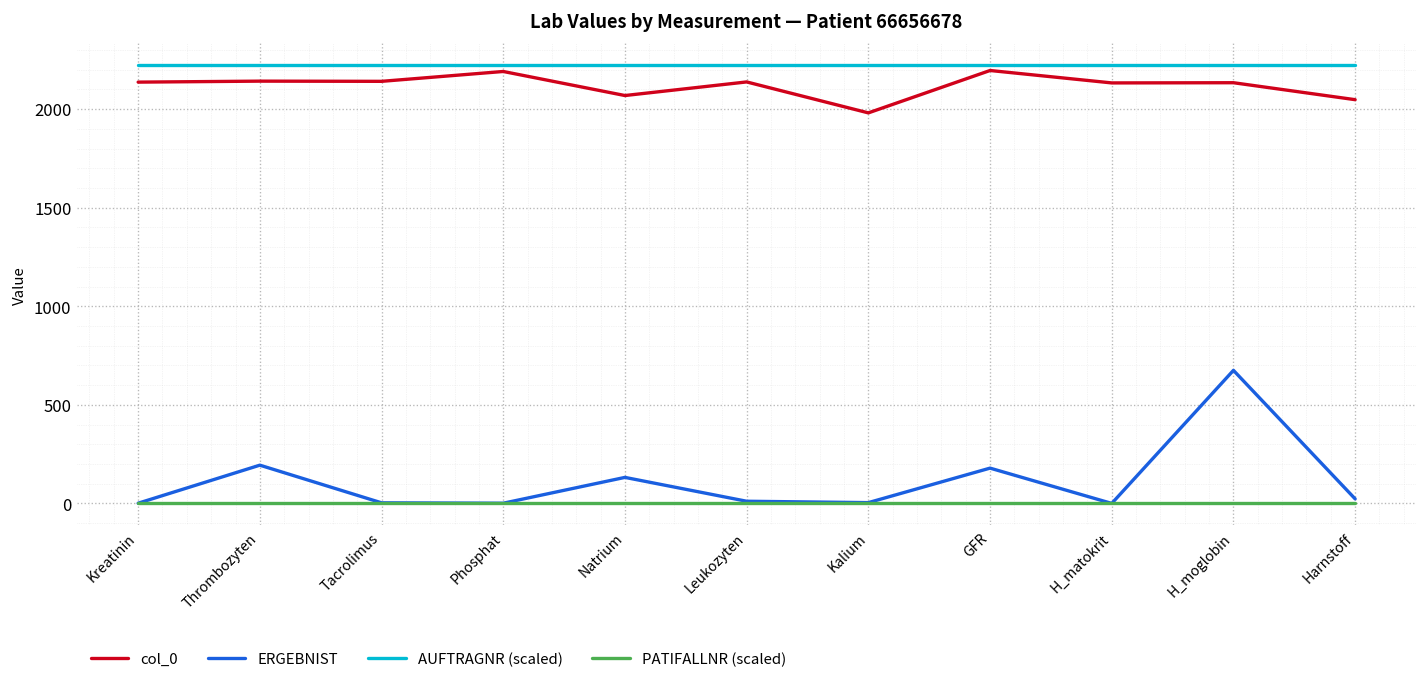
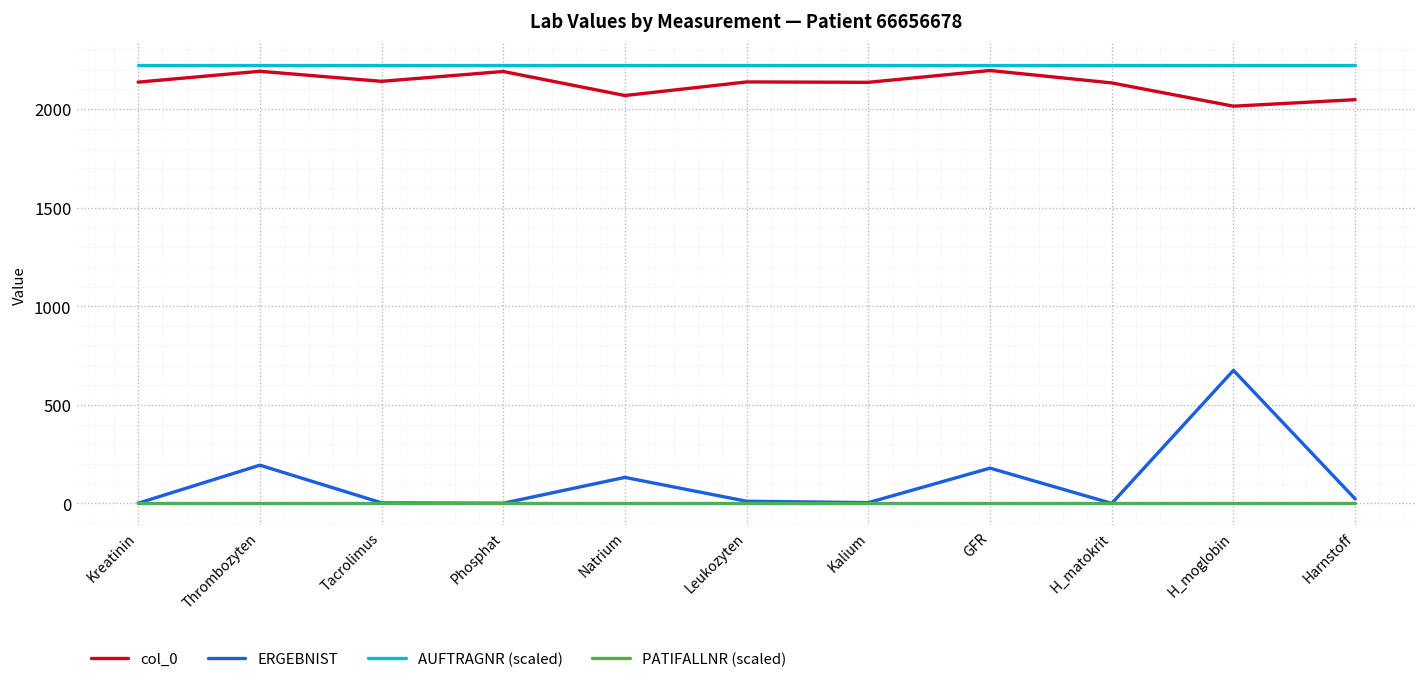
  {
    "col_0": {
      "Kreatinin": 2140,
-     "Thrombozyten": 2140,
+     "Thrombozyten": 2190,
      "Tacrolimus": 2140,
      "Phosphat": 2190,
      "Natrium": 2070,
      "Leukozyten": 2140,
-     "Kalium": 1980,
+     "Kalium": 2140,
      "GFR": 2200,
      "H_matokrit": 2130,
-     "H_moglobin": 2130,
+     "H_moglobin": 2020,
      "Harnstoff": 2050
    },
    "ERGEBNIST": {
      "Thrombozyten": 190,
      "Natrium": 130,
      "GFR": 180,
      "H_moglobin": 680,
      "Harnstoff": 20
    },
    "AUFTRAGNR (scaled)": {
      "Kreatinin": 2220,
      "Thrombozyten": 2220,
      "Tacrolimus": 2220,
      "Phosphat": 2220,
      "Natrium": 2220,
      "Leukozyten": 2220,
      "Kalium": 2220,
      "GFR": 2220,
      "H_matokrit": 2220,
      "H_moglobin": 2220,
      "Harnstoff": 2220
    },
    "PATIFALLNR (scaled)": {
      "Thrombozyten": 0,
      "Natrium": 0,
      "GFR": 0,
      "H_moglobin": 0,
      "Harnstoff": 0
    }
  }
